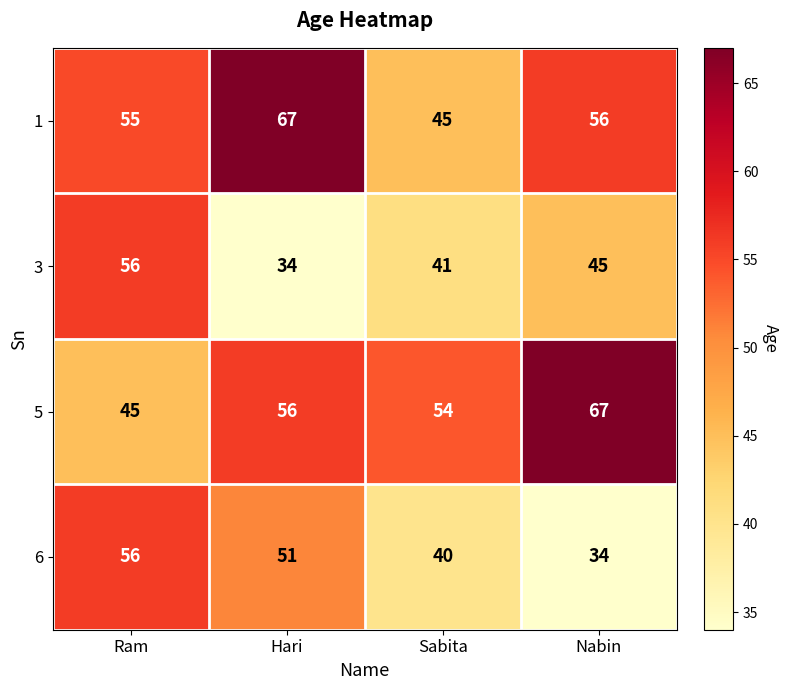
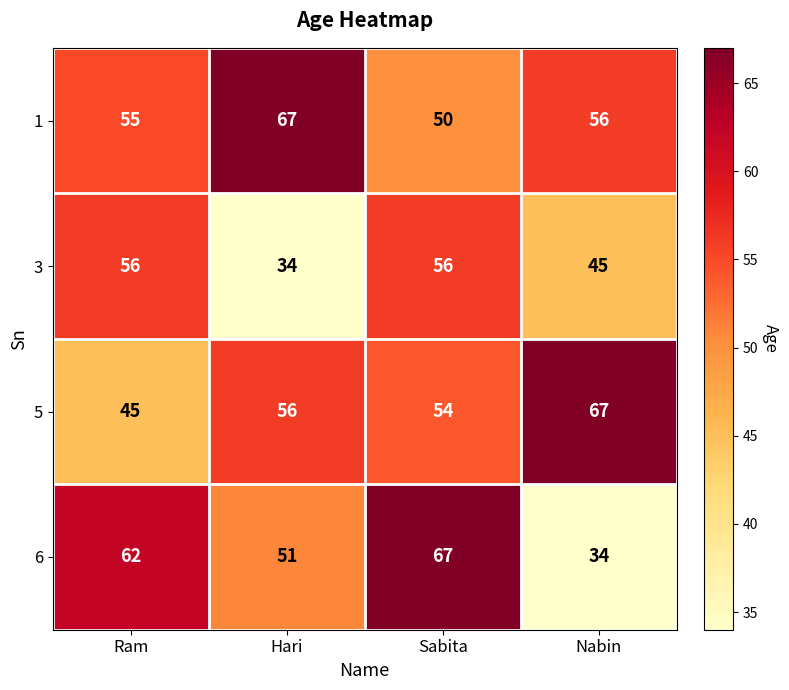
  {
    "1": {
      "Ram": 55,
      "Hari": 67,
-     "Sabita": 45,
+     "Sabita": 50,
      "Nabin": 56
    },
    "3": {
      "Ram": 56,
      "Hari": 34,
-     "Sabita": 41,
+     "Sabita": 56,
      "Nabin": 45
    },
    "5": {
      "Ram": 45,
      "Hari": 56,
      "Sabita": 54,
      "Nabin": 67
    },
    "6": {
-     "Ram": 56,
+     "Ram": 62,
      "Hari": 51,
-     "Sabita": 40,
+     "Sabita": 67,
      "Nabin": 34
    }
  }
